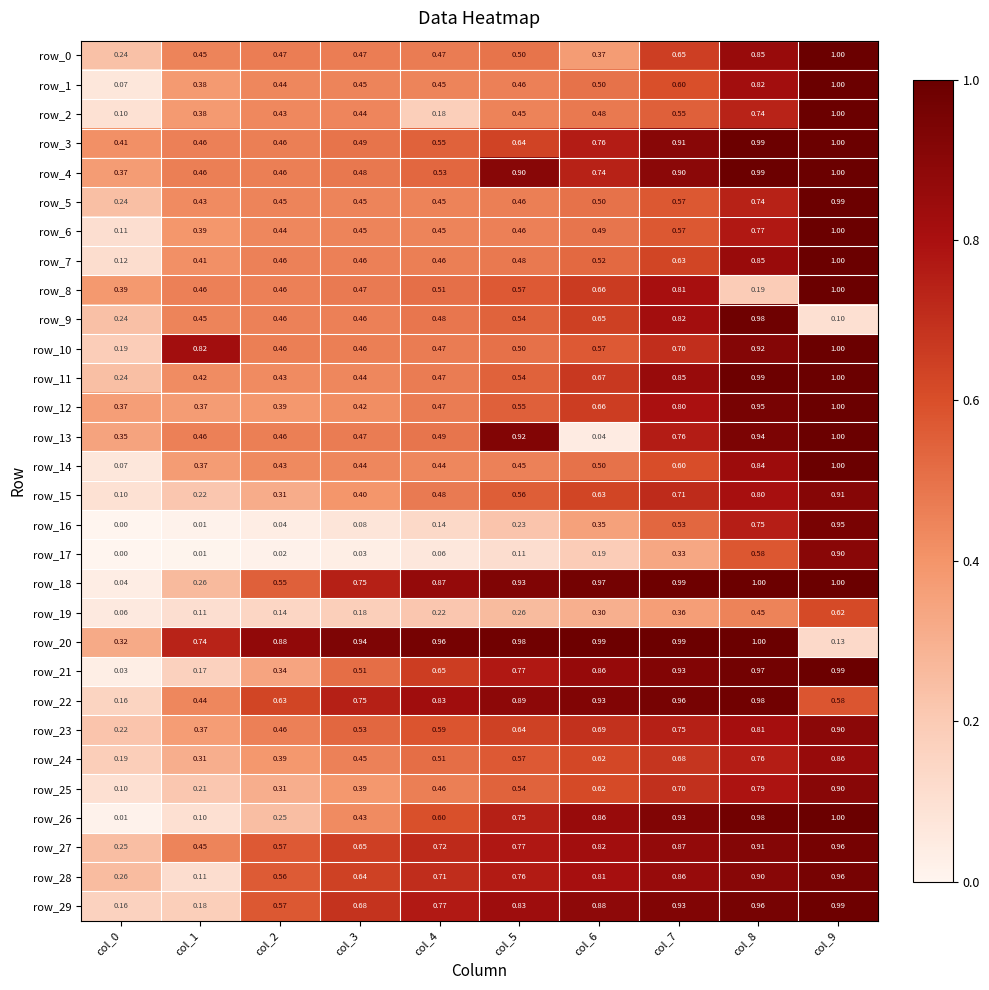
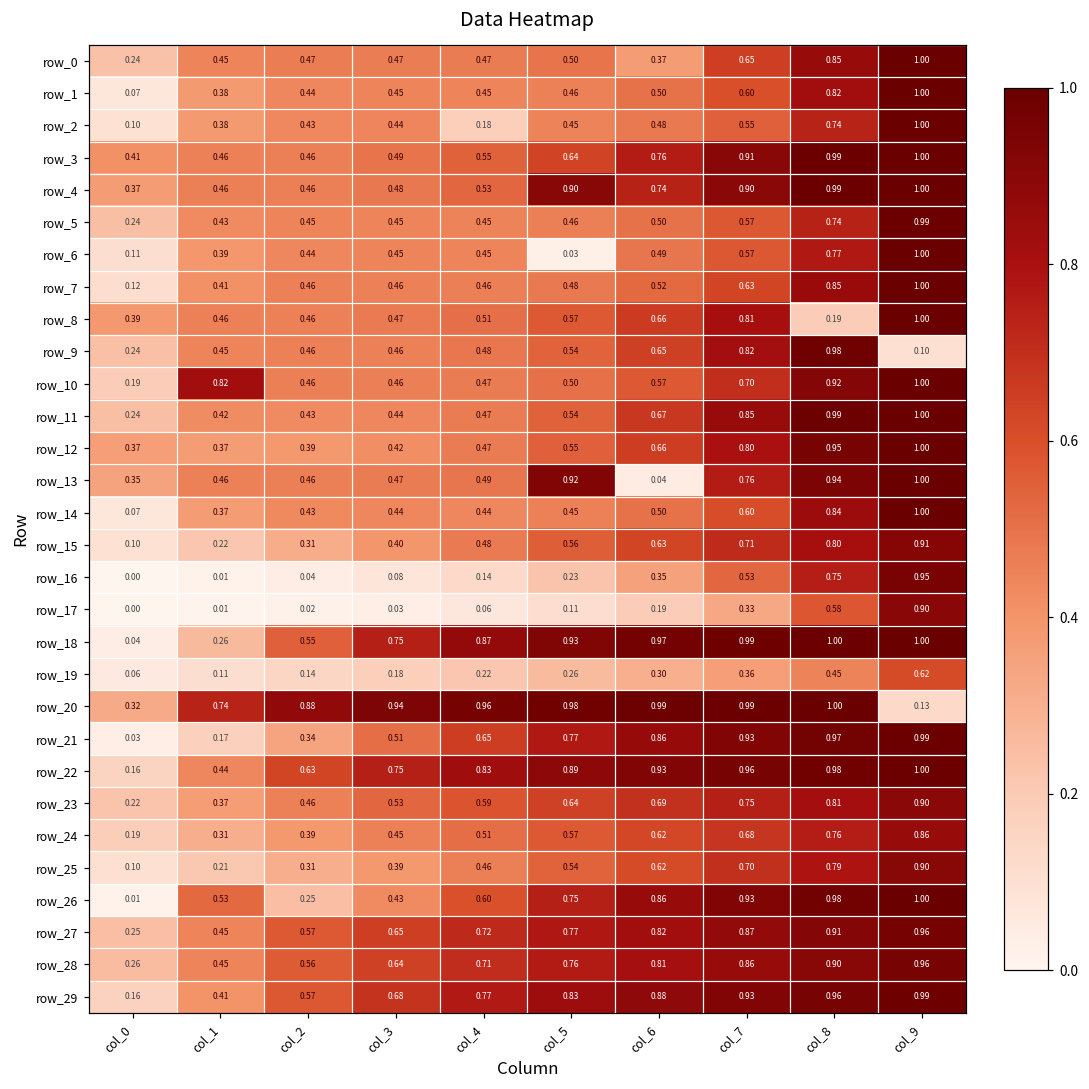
  {
    "row_6": {
      "col_0": 0.11,
      "col_1": 0.39,
      "col_2": 0.44,
      "col_3": 0.45,
      "col_4": 0.45,
-     "col_5": 0.46,
+     "col_5": 0.03,
      "col_6": 0.49,
      "col_7": 0.57,
      "col_8": 0.77,
      "col_9": 1.00
    },
    "row_22": {
      "col_0": 0.16,
      "col_1": 0.44,
      "col_2": 0.63,
      "col_3": 0.75,
      "col_4": 0.83,
      "col_5": 0.89,
      "col_6": 0.93,
      "col_7": 0.96,
      "col_8": 0.98,
-     "col_9": 0.58
+     "col_9": 1.00
    },
    "row_26": {
      "col_0": 0.01,
-     "col_1": 0.10,
+     "col_1": 0.53,
      "col_2": 0.25,
      "col_3": 0.43,
      "col_4": 0.60,
      "col_5": 0.75,
      "col_6": 0.86,
      "col_7": 0.93,
      "col_8": 0.98,
      "col_9": 1.00
    },
    "row_28": {
      "col_0": 0.26,
-     "col_1": 0.11,
+     "col_1": 0.45,
      "col_2": 0.56,
      "col_3": 0.64,
      "col_4": 0.71,
      "col_5": 0.76,
      "col_6": 0.81,
      "col_7": 0.86,
      "col_8": 0.90,
      "col_9": 0.96
    },
    "row_29": {
      "col_0": 0.16,
-     "col_1": 0.18,
+     "col_1": 0.41,
      "col_2": 0.57,
      "col_3": 0.68,
      "col_4": 0.77,
      "col_5": 0.83,
      "col_6": 0.88,
      "col_7": 0.93,
      "col_8": 0.96,
      "col_9": 0.99
    }
  }
